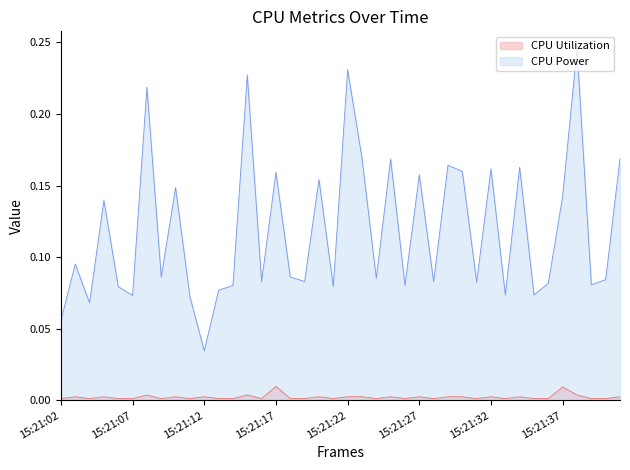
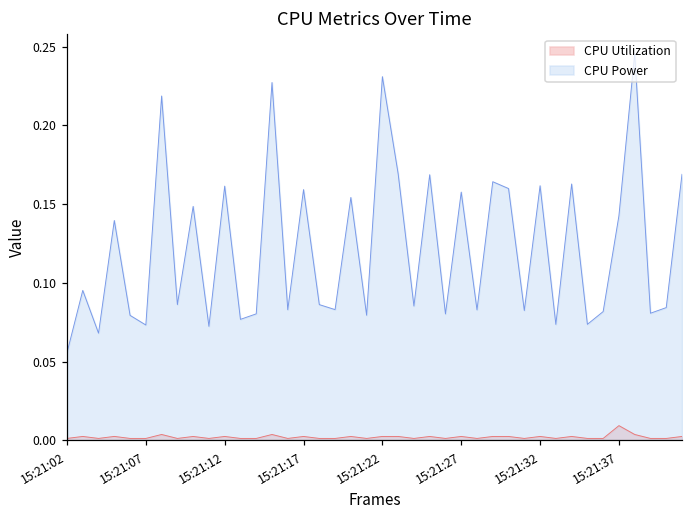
  {
    "CPU Utilization": {
      "15:21:02": 0.001,
      "15:21:07": 0.001,
      "15:21:12": 0.003,
-     "15:21:17": 0.010,
+     "15:21:17": 0.003,
      "15:21:22": 0.003,
      "15:21:27": 0.003,
      "15:21:32": 0.003,
      "15:21:37": 0.009
    },
    "CPU Power": {
      "15:21:02": 0.056,
      "15:21:07": 0.073,
-     "15:21:12": 0.035,
+     "15:21:12": 0.161,
      "15:21:17": 0.159,
      "15:21:22": 0.231,
      "15:21:27": 0.158,
      "15:21:32": 0.162,
      "15:21:37": 0.143
    }
  }
